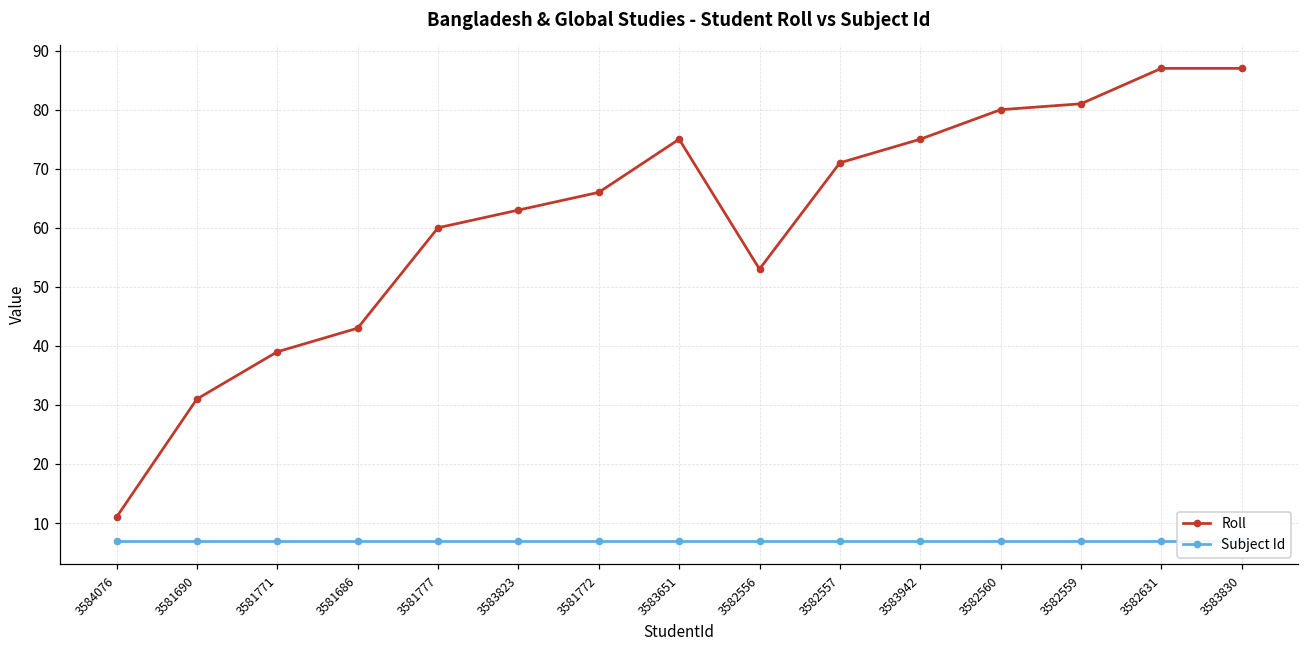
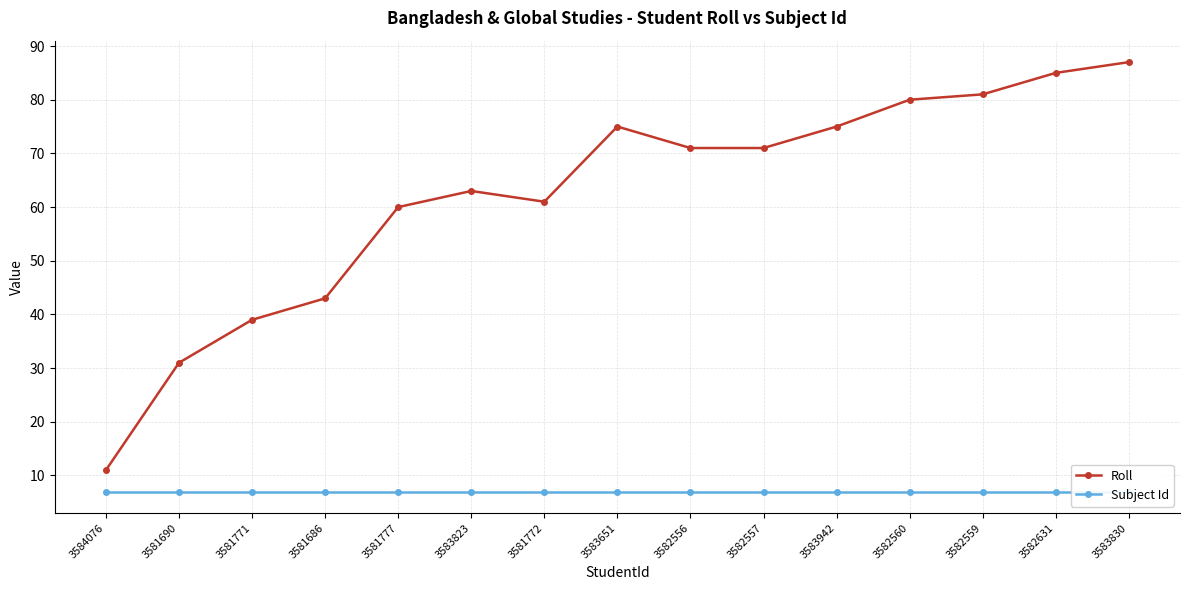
  {
    "Roll": {
      "3584076": 11,
      "3581690": 31,
      "3581771": 39,
      "3581686": 43,
      "3581777": 60,
      "3583823": 63,
-     "3581772": 66,
+     "3581772": 61,
      "3583651": 75,
-     "3582556": 53,
+     "3582556": 71,
      "3582557": 71,
      "3583942": 75,
      "3582560": 80,
      "3582559": 81,
-     "3582631": 87,
+     "3582631": 85,
      "3583830": 87
    },
    "Subject Id": {
      "3584076": 7,
      "3581690": 7,
      "3581771": 7,
      "3581686": 7,
      "3581777": 7,
      "3583823": 7,
      "3581772": 7,
      "3583651": 7,
      "3582556": 7,
      "3582557": 7,
      "3583942": 7,
      "3582560": 7,
      "3582559": 7,
      "3582631": 7
    }
  }
